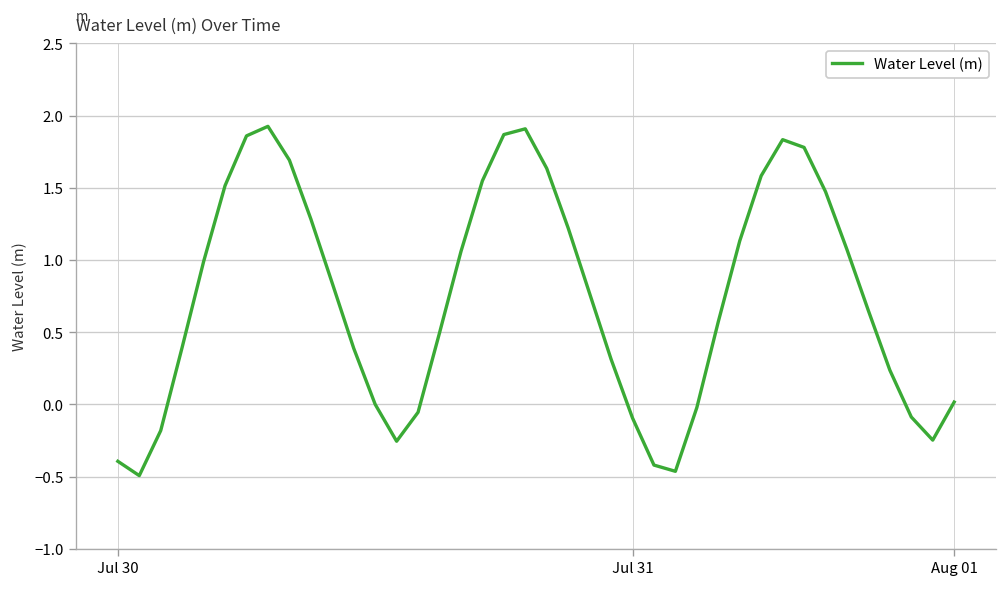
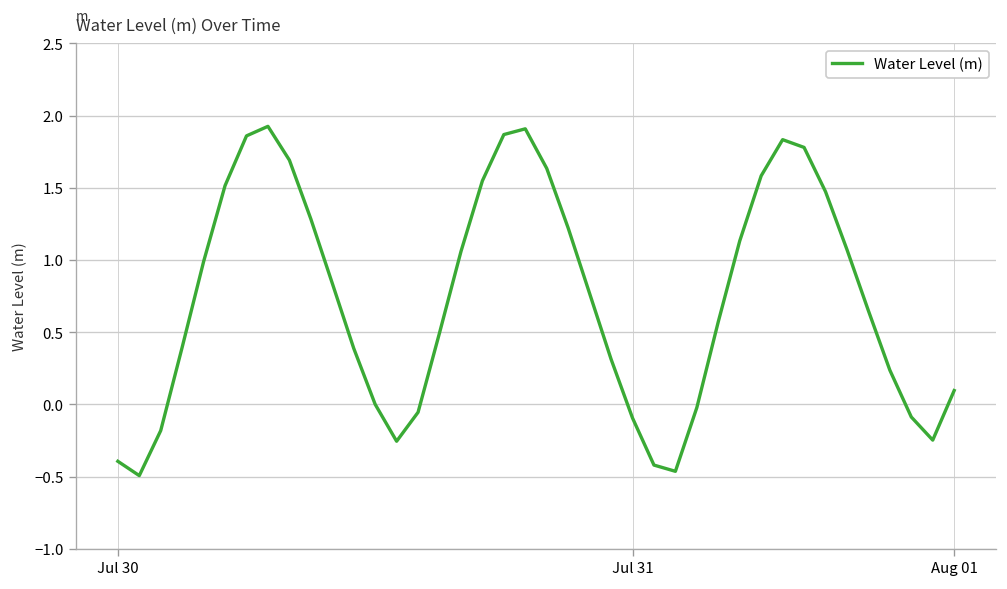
  {
    "Jul 30": -0.39,
    "Jul 31": -0.09,
-   "Aug 01": 0.02
+   "Aug 01": 0.10
  }
